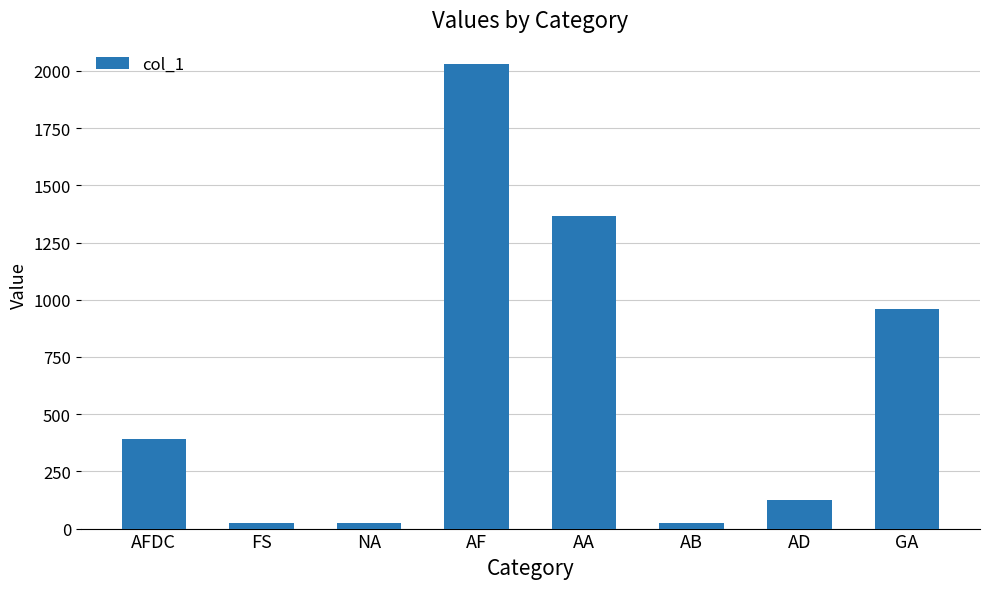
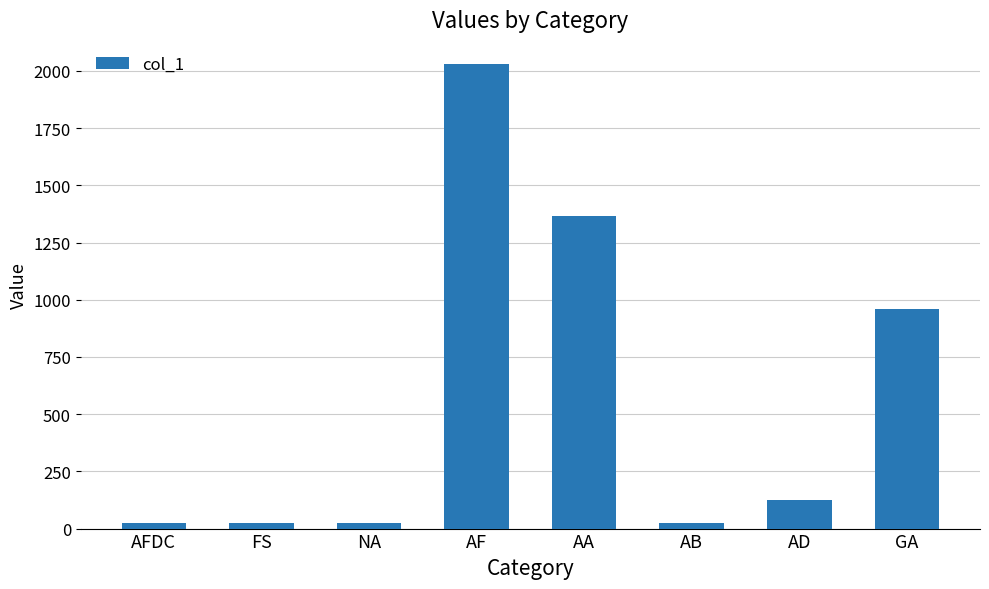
  {
-   "AFDC": 390,
+   "AFDC": 20,
    "FS": 20,
    "NA": 30,
    "AF": 2030,
    "AA": 1360,
    "AB": 20,
    "AD": 120,
    "GA": 960
  }
